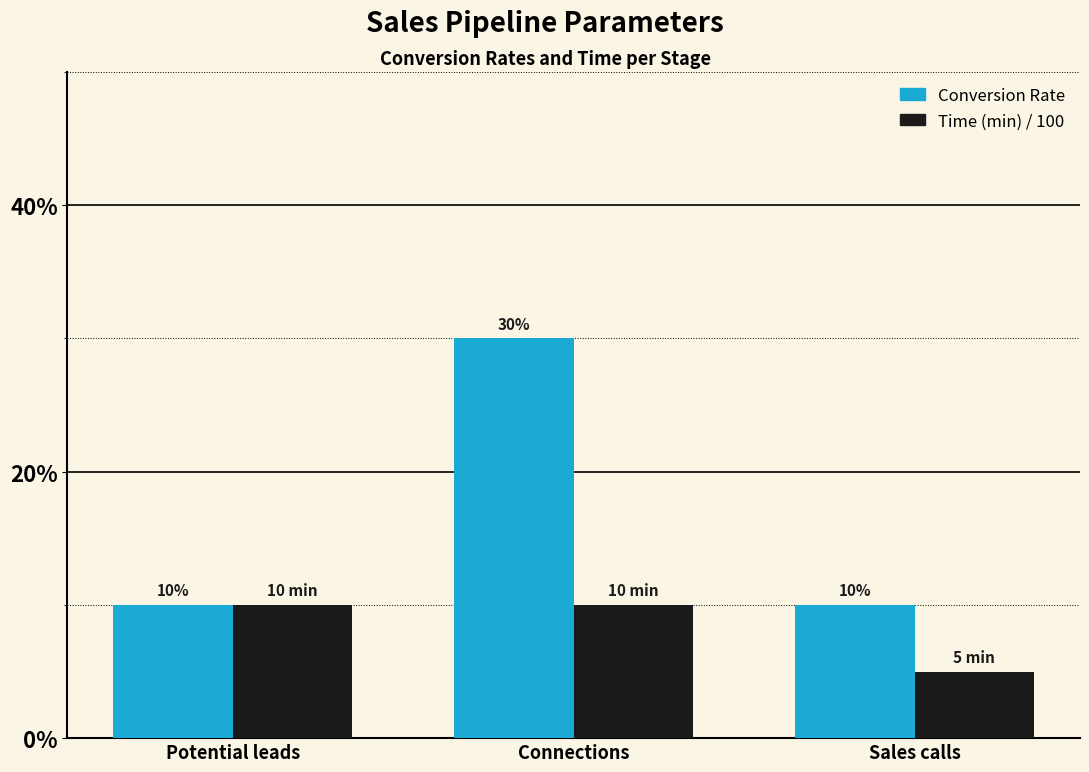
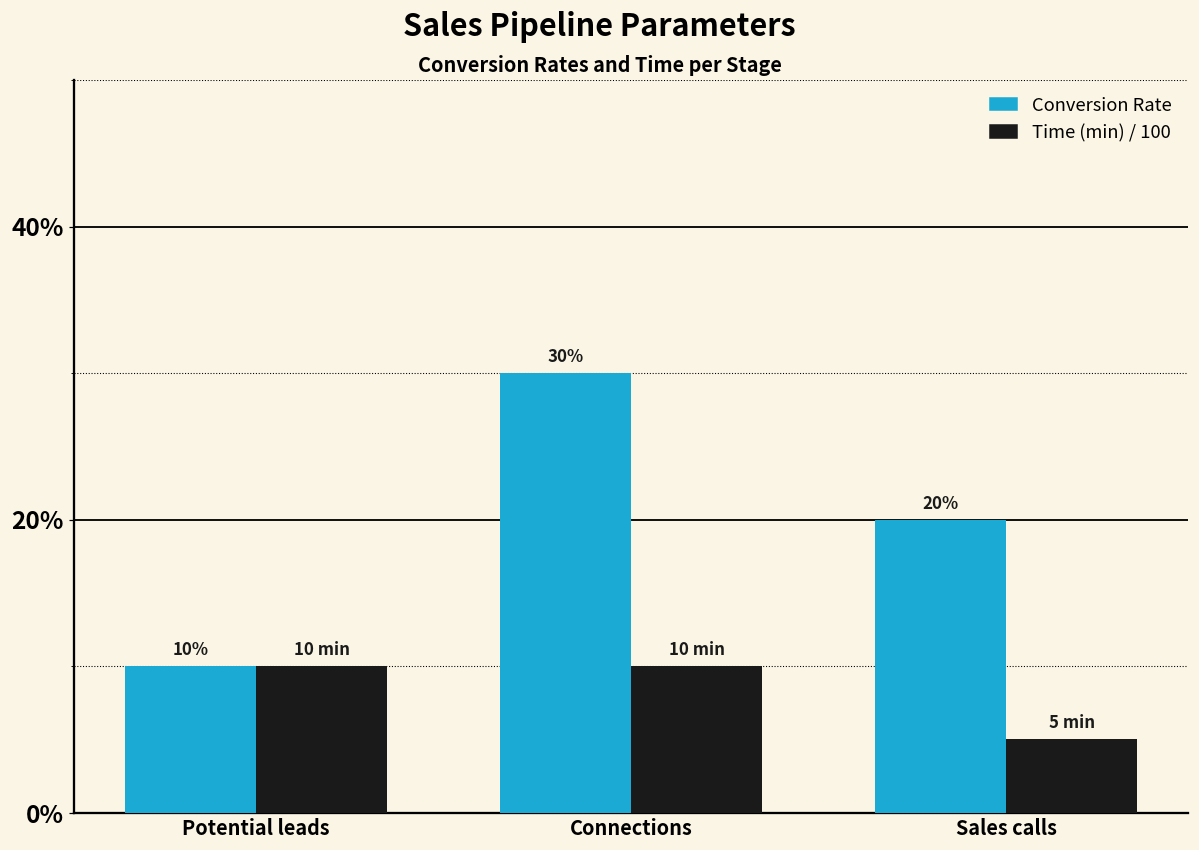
  {
    "Conversion Rate": {
      "Potential leads": "10%",
      "Connections": "30%",
-     "Sales calls": "10%"
+     "Sales calls": "20%"
    }
  }
